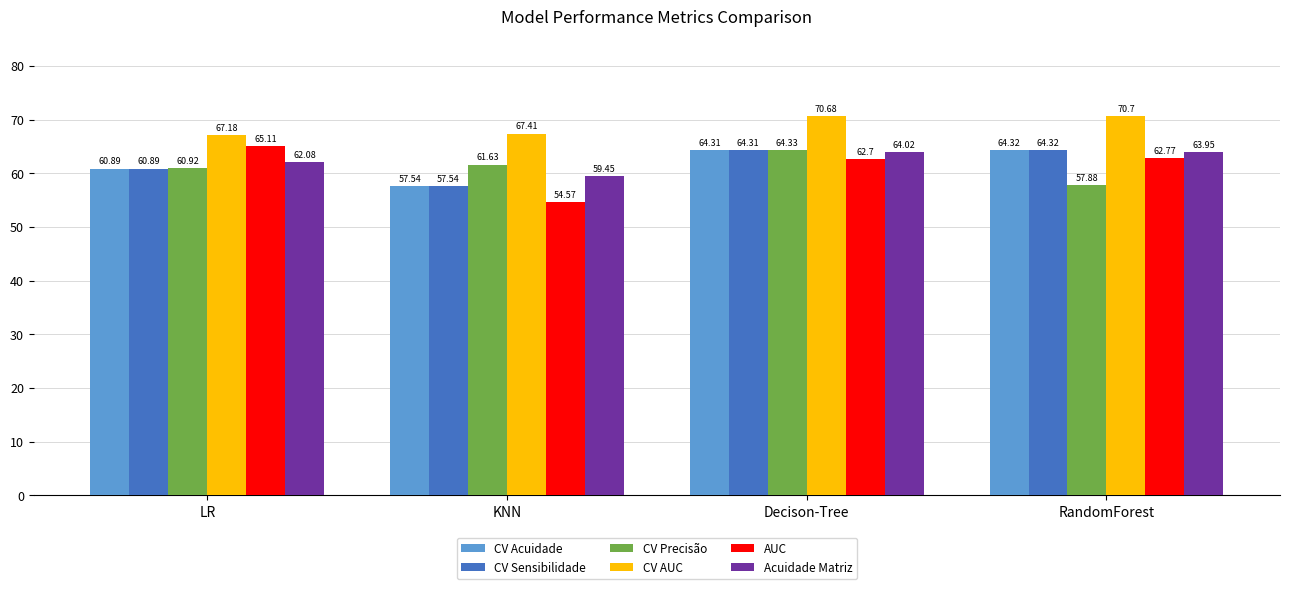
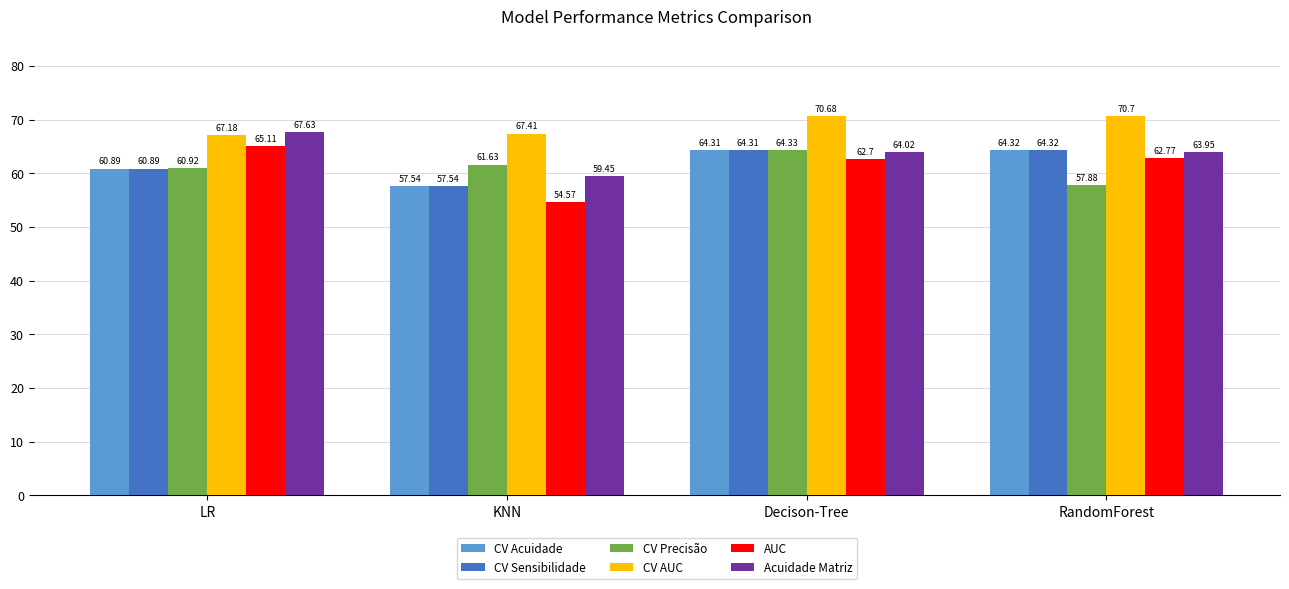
  {
    "CV Precisão": {
      "LR": 60.92,
      "KNN": 61.63,
      "Decison-Tree": 64.33,
      "RandomForest": 57.88
    },
    "CV AUC": {
      "LR": 67.18,
      "KNN": 67.41,
      "Decison-Tree": 70.68,
      "RandomForest": 70.7
    },
    "AUC": {
      "LR": 65.11,
      "KNN": 54.57,
      "Decison-Tree": 62.7,
      "RandomForest": 62.77
    },
    "Acuidade Matriz": {
-     "LR": 62.08,
+     "LR": 67.63,
      "KNN": 59.45,
      "Decison-Tree": 64.02,
      "RandomForest": 63.95
    }
  }
